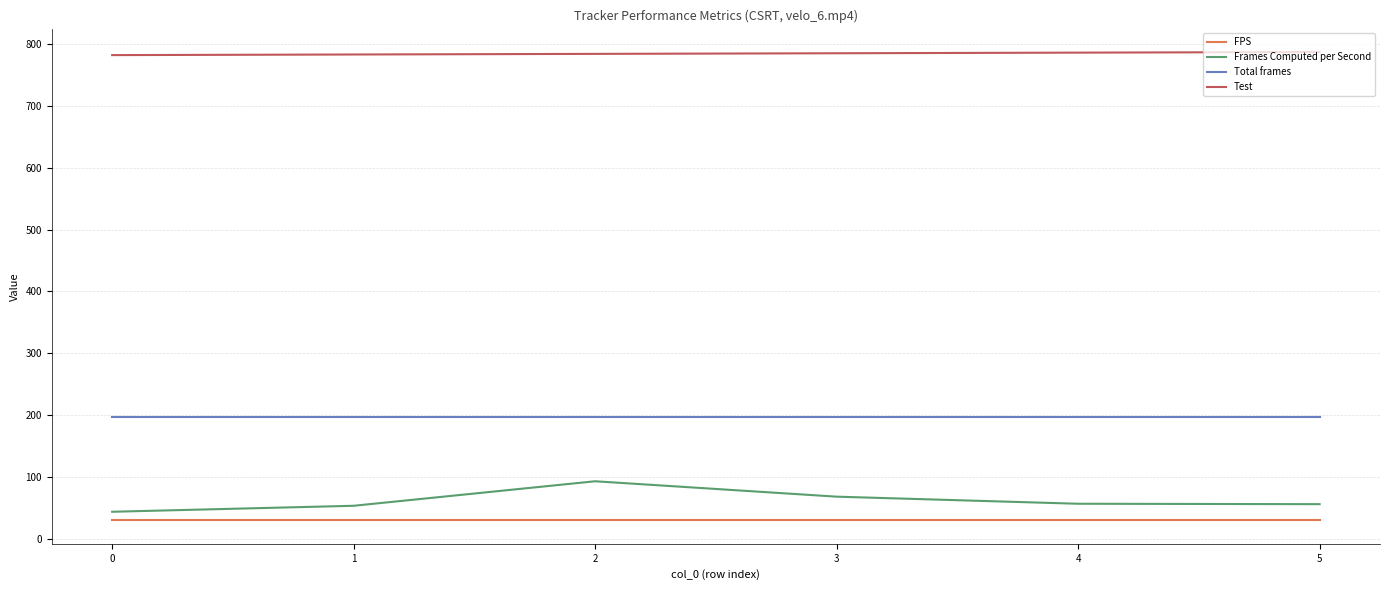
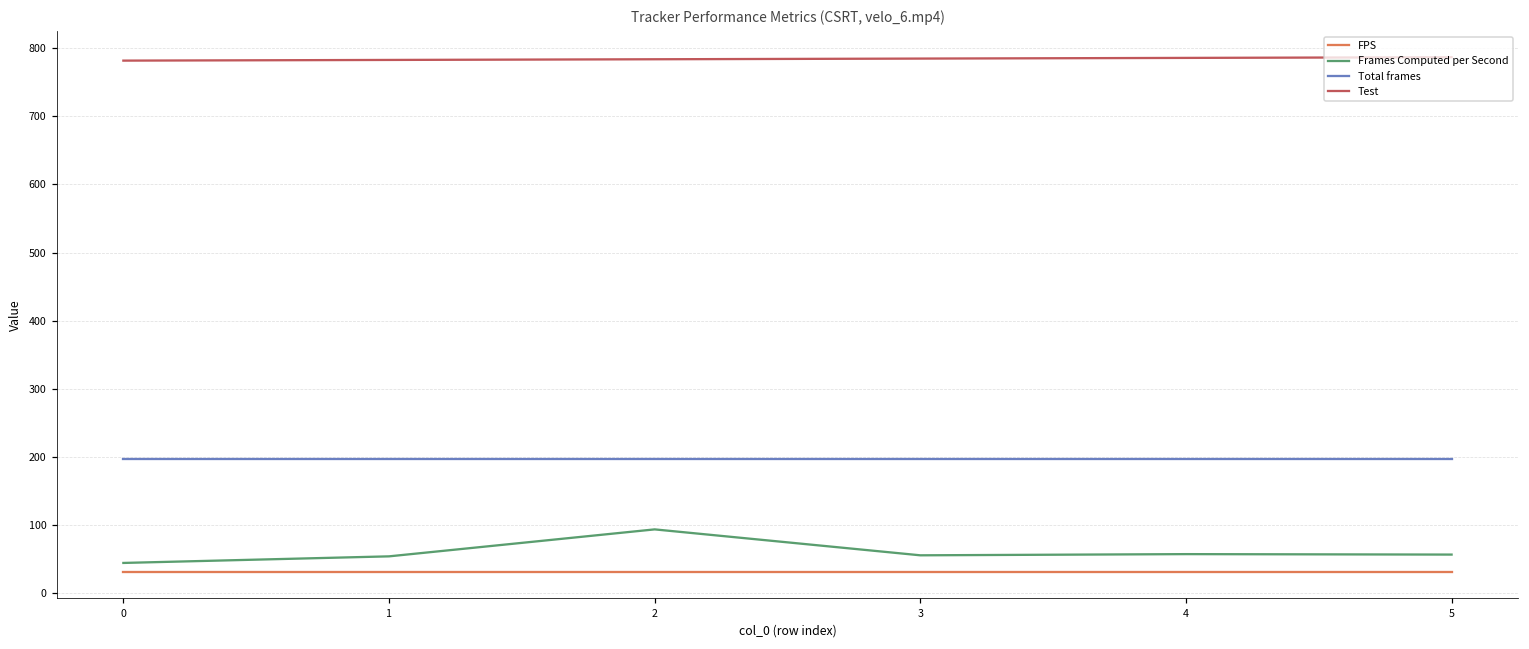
  {
    "Frames Computed per Second": {
      "0": 40,
      "1": 50,
      "2": 90,
-     "3": 70,
+     "3": 60,
      "4": 60,
      "5": 60
    },
    "Total frames": {
      "0": 200,
      "1": 200,
      "2": 200,
      "3": 200,
      "4": 200,
      "5": 200
    }
  }
